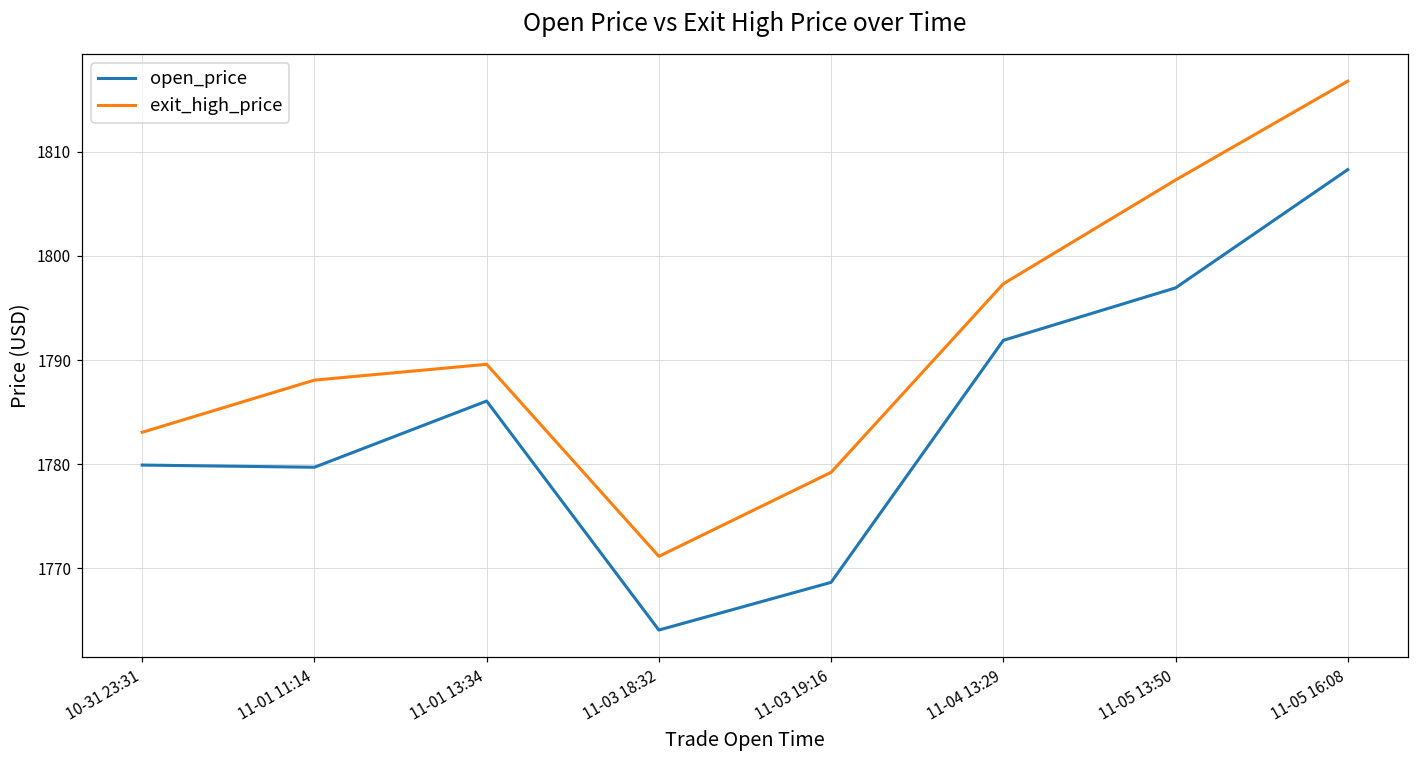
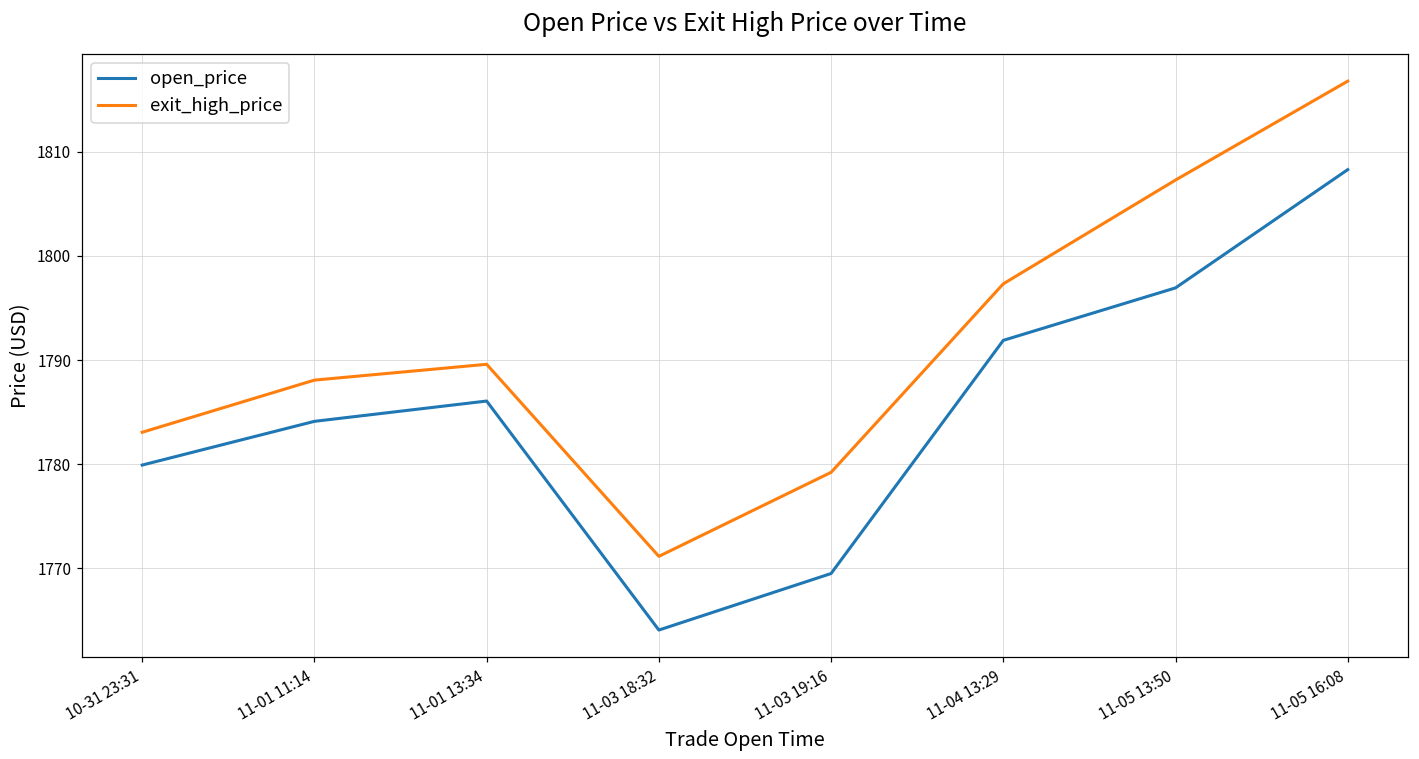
  {
    "open_price": {
      "10-31 23:31": 1780,
-     "11-01 11:14": 1780,
+     "11-01 11:14": 1784,
      "11-01 13:34": 1786,
      "11-03 18:32": 1764,
-     "11-03 19:16": 1768.6,
+     "11-03 19:16": 1769.5,
      "11-04 13:29": 1792,
      "11-05 13:50": 1797,
      "11-05 16:08": 1808
    },
    "exit_high_price": {
      "10-31 23:31": 1783,
      "11-01 11:14": 1788,
      "11-01 13:34": 1790,
      "11-03 18:32": 1771,
      "11-03 19:16": 1779,
      "11-04 13:29": 1797,
      "11-05 13:50": 1807,
      "11-05 16:08": 1817
    }
  }
